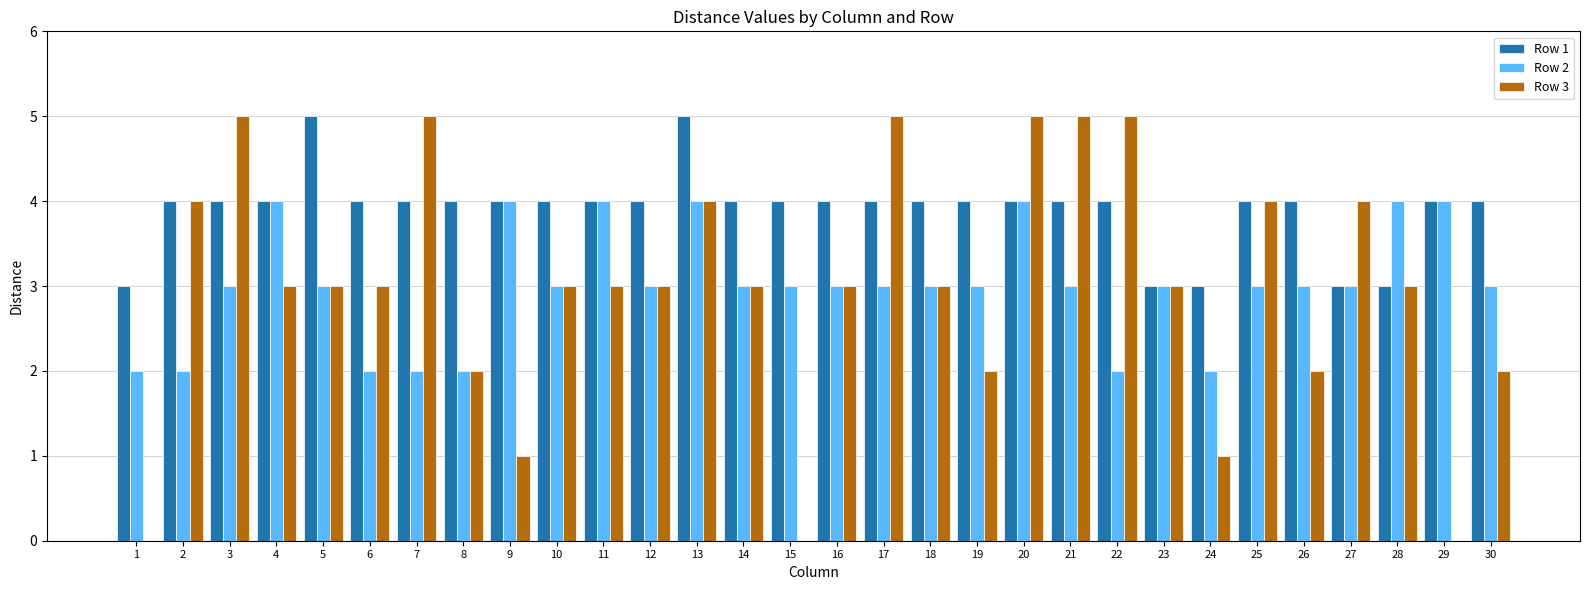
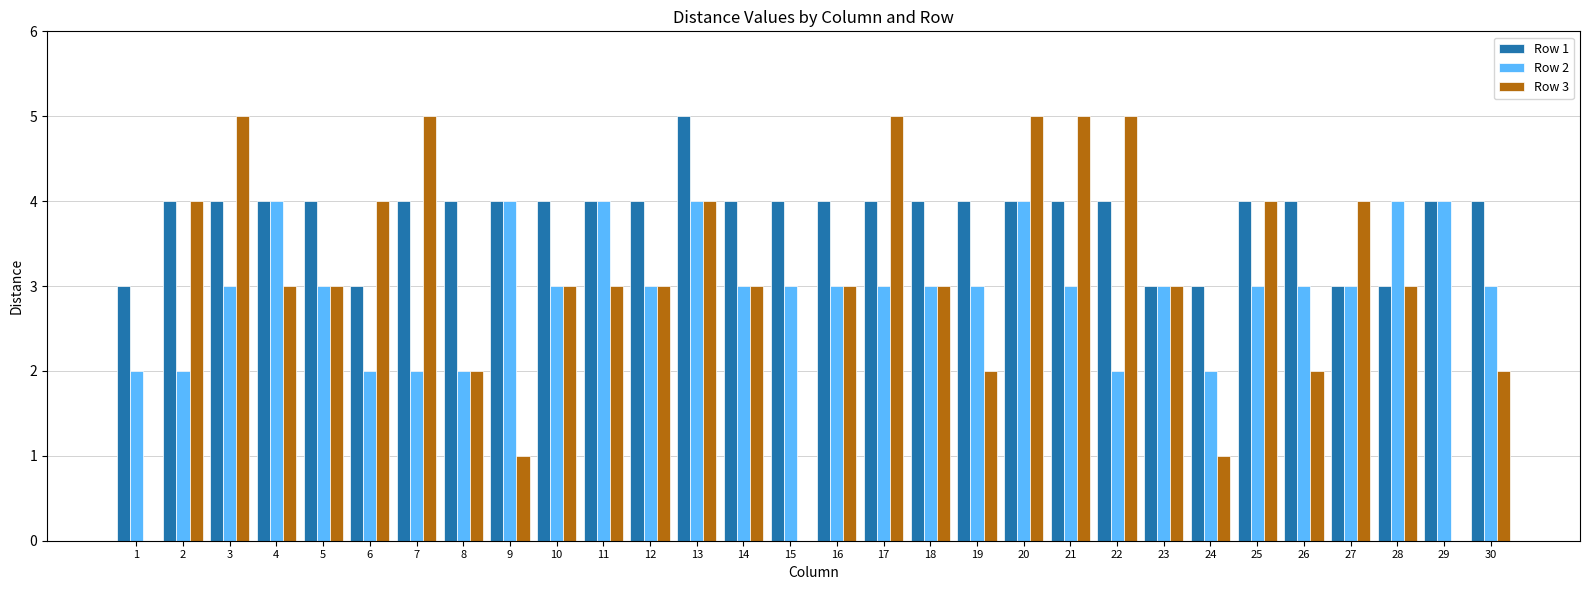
  {
    "Row 1": {
      "1": 3,
      "2": 4,
      "3": 4,
      "4": 4,
-     "5": 5,
-     "6": 4,
+     "5": 4,
+     "6": 3,
      "7": 4,
      "8": 4,
      "9": 4,
      "10": 4,
      "11": 4,
      "12": 4,
      "13": 5,
      "14": 4,
      "15": 4,
      "16": 4,
      "17": 4,
      "18": 4,
      "19": 4,
      "20": 4,
      "21": 4,
      "22": 4,
      "23": 3,
      "24": 3,
      "25": 4,
      "26": 4,
      "27": 3,
      "28": 3,
      "29": 4,
      "30": 4
    },
    "Row 2": {
      "1": 2,
      "2": 2,
      "3": 3,
      "4": 4,
      "5": 3,
      "6": 2,
      "7": 2,
      "8": 2,
      "9": 4,
      "10": 3,
      "11": 4,
      "12": 3,
      "13": 4,
      "14": 3,
      "15": 3,
      "16": 3,
      "17": 3,
      "18": 3,
      "19": 3,
      "20": 4,
      "21": 3,
      "22": 2,
      "23": 3,
      "24": 2,
      "25": 3,
      "26": 3,
      "27": 3,
      "28": 4,
      "29": 4,
      "30": 3
    },
    "Row 3": {
      "1": 0,
      "2": 4,
      "3": 5,
      "4": 3,
      "5": 3,
-     "6": 3,
+     "6": 4,
      "7": 5,
      "8": 2,
      "9": 1,
      "10": 3,
      "11": 3,
      "12": 3,
      "13": 4,
      "14": 3,
      "15": 0,
      "16": 3,
      "17": 5,
      "18": 3,
      "19": 2,
      "20": 5,
      "21": 5,
      "22": 5,
      "23": 3,
      "24": 1,
      "25": 4,
      "26": 2,
      "27": 4,
      "28": 3,
      "29": 0,
      "30": 2
    }
  }
